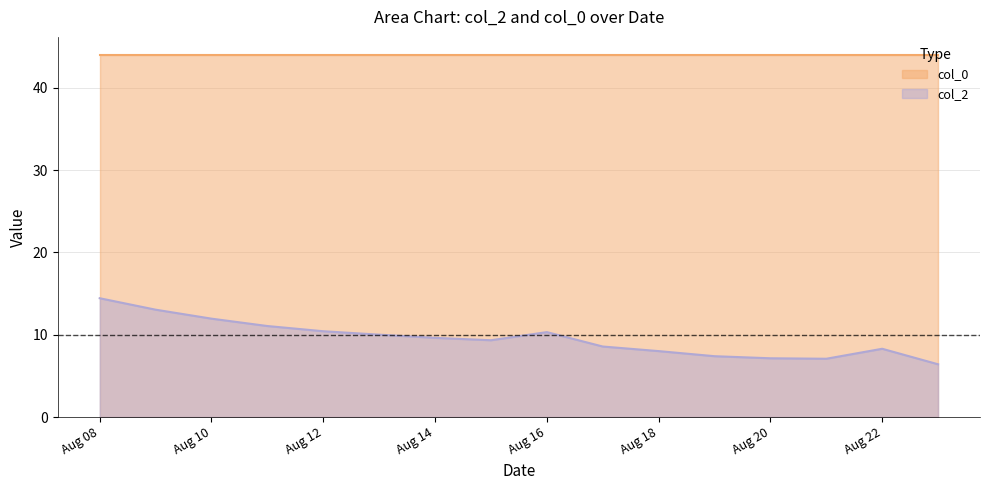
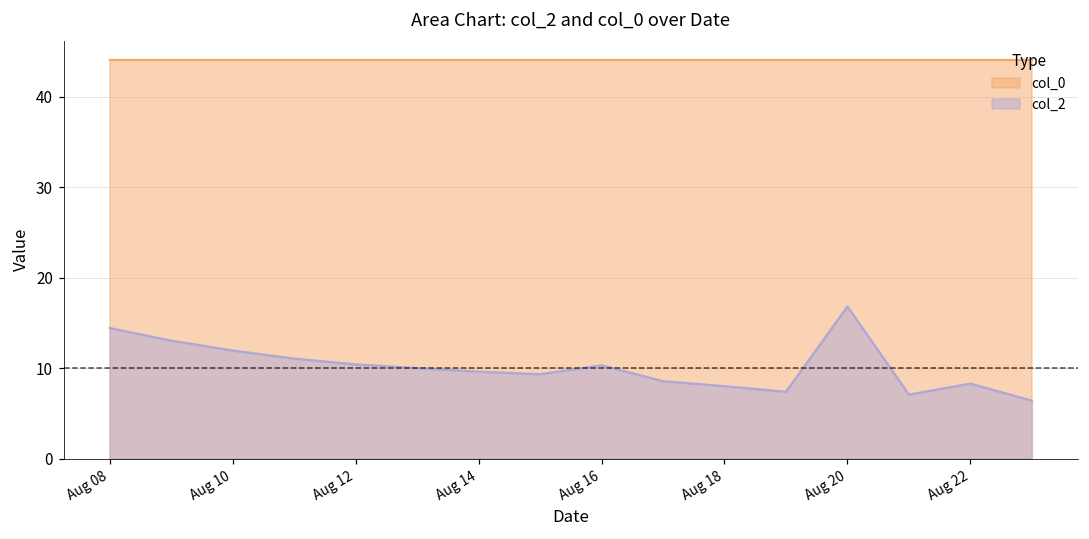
  {
    "col_0": {
      "Aug 08": 44,
      "Aug 10": 44,
      "Aug 12": 44,
      "Aug 14": 44,
      "Aug 16": 44,
      "Aug 18": 44,
      "Aug 20": 44,
      "Aug 22": 44
    },
    "col_2": {
      "Aug 08": 14,
      "Aug 10": 12,
      "Aug 12": 10,
      "Aug 14": 10,
      "Aug 16": 10,
      "Aug 18": 8,
-     "Aug 20": 7,
+     "Aug 20": 17,
      "Aug 22": 8
    }
  }
